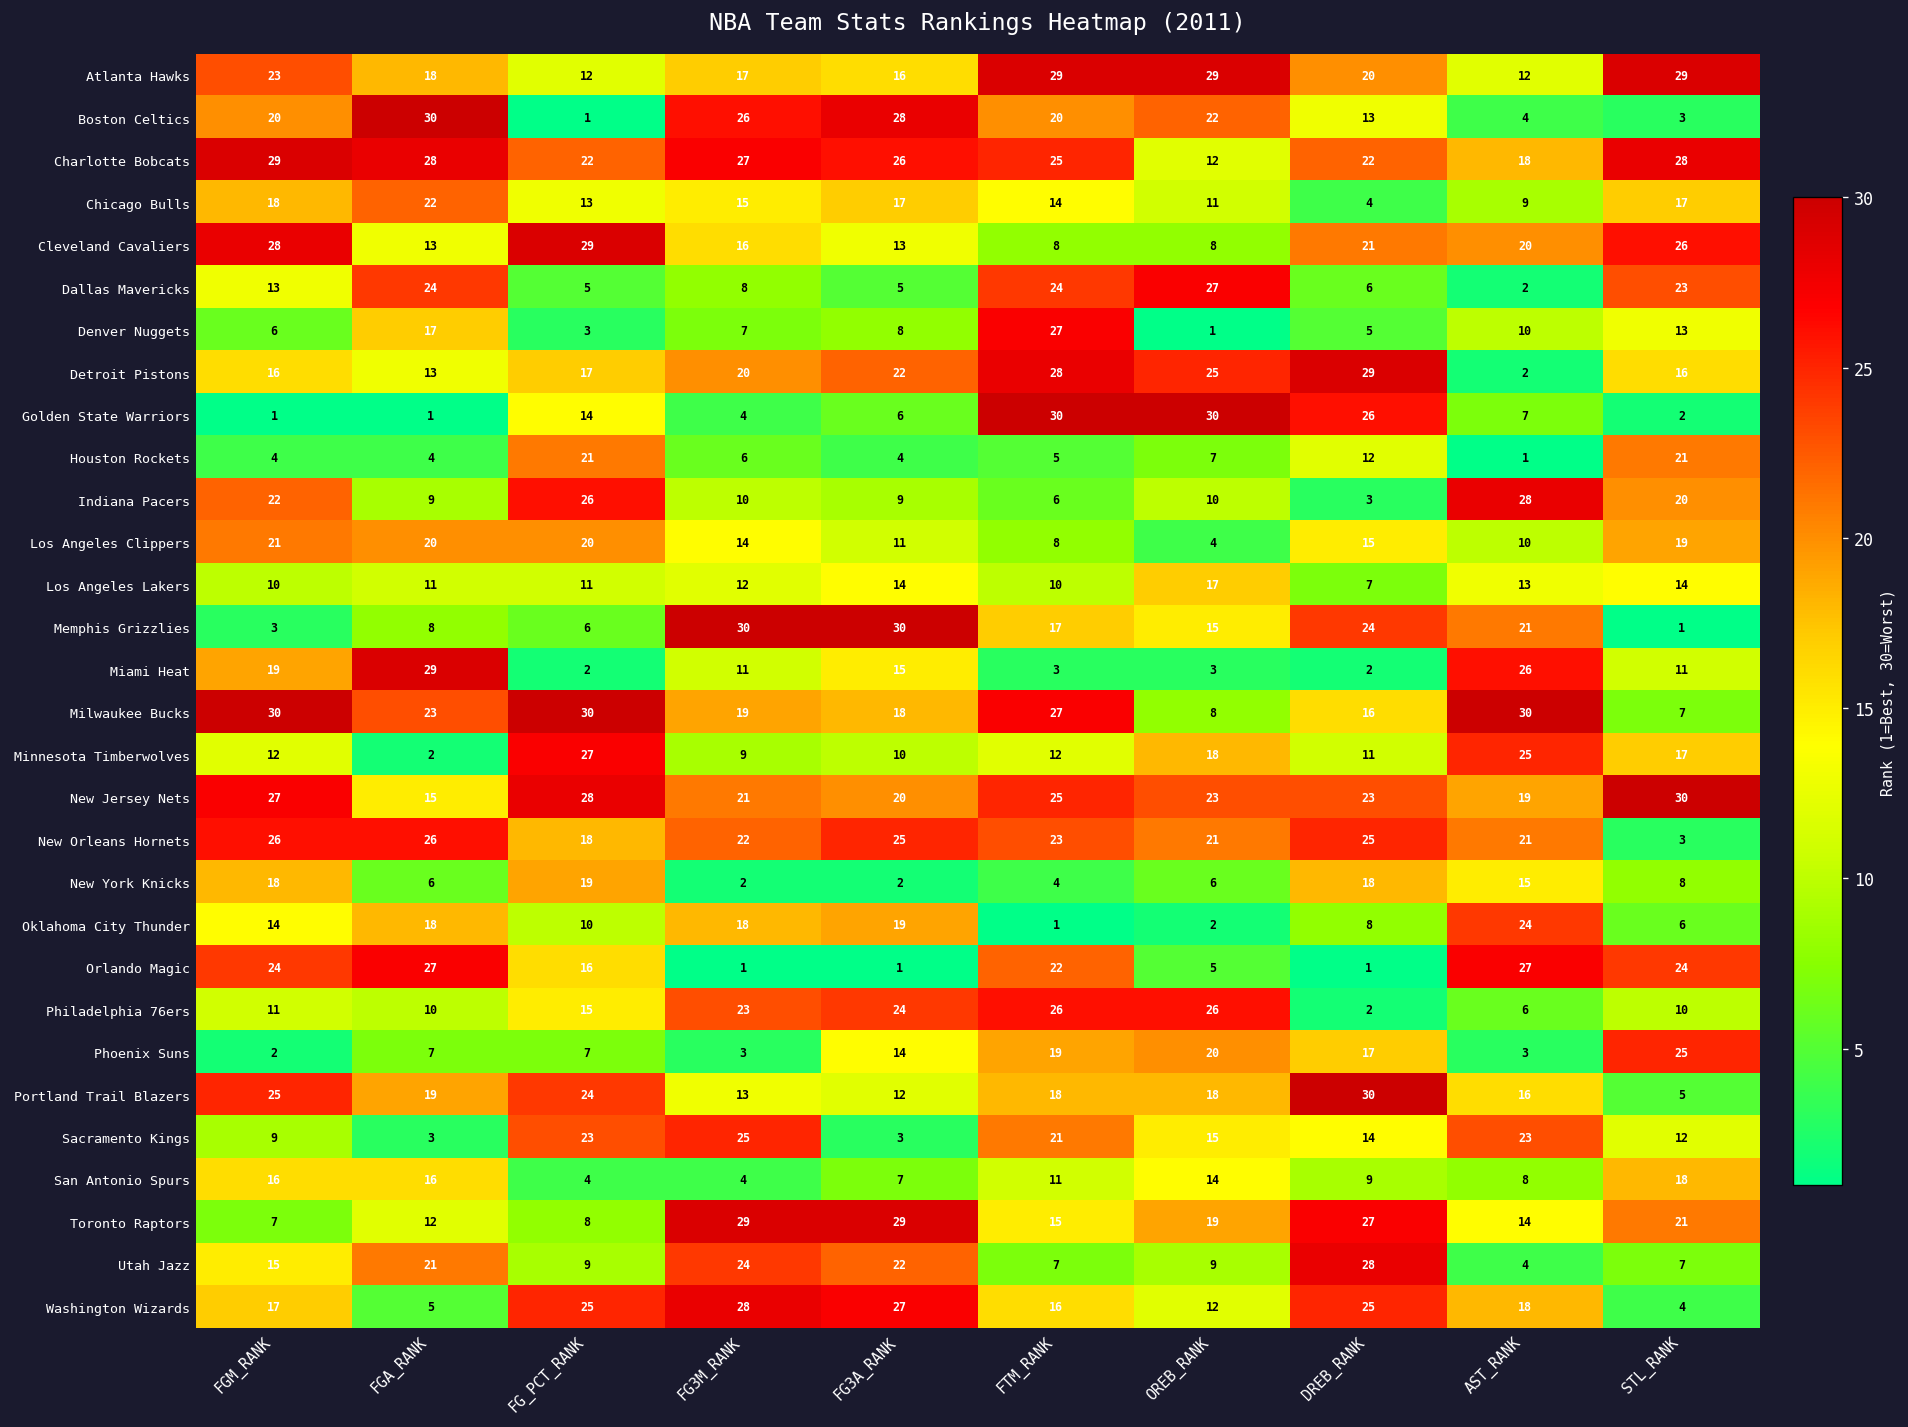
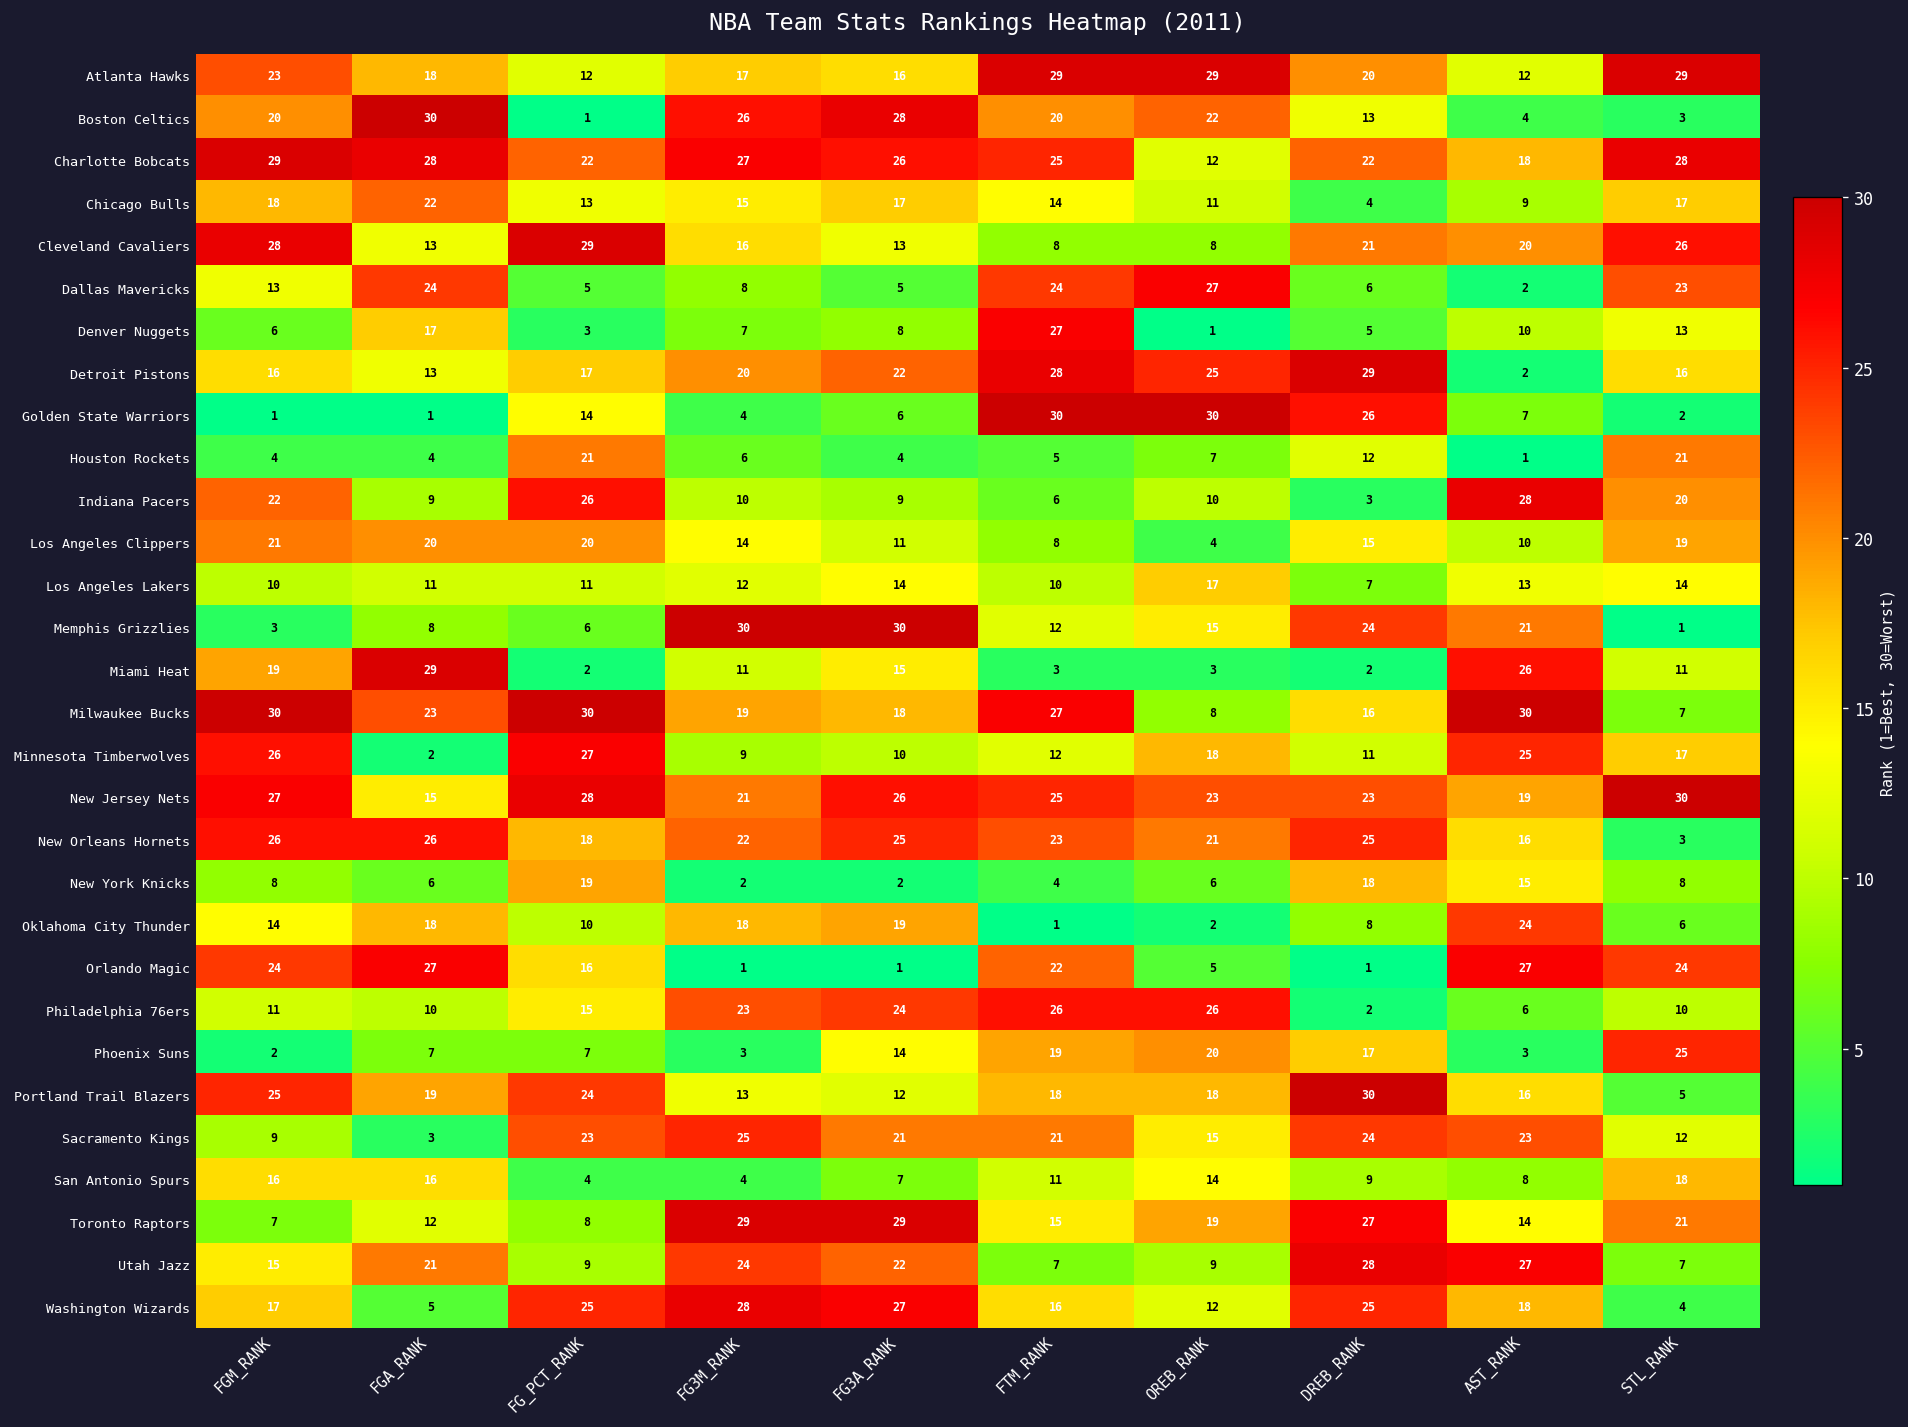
  {
    "Memphis Grizzlies": {
      "FGM_RANK": 3,
      "FGA_RANK": 8,
      "FG_PCT_RANK": 6,
      "FG3M_RANK": 30,
      "FG3A_RANK": 30,
-     "FTM_RANK": 17,
+     "FTM_RANK": 12,
      "OREB_RANK": 15,
      "DREB_RANK": 24,
      "AST_RANK": 21,
      "STL_RANK": 1
    },
    "Minnesota Timberwolves": {
-     "FGM_RANK": 12,
+     "FGM_RANK": 26,
      "FGA_RANK": 2,
      "FG_PCT_RANK": 27,
      "FG3M_RANK": 9,
      "FG3A_RANK": 10,
      "FTM_RANK": 12,
      "OREB_RANK": 18,
      "DREB_RANK": 11,
      "AST_RANK": 25,
      "STL_RANK": 17
    },
    "New Jersey Nets": {
      "FGM_RANK": 27,
      "FGA_RANK": 15,
      "FG_PCT_RANK": 28,
      "FG3M_RANK": 21,
-     "FG3A_RANK": 20,
+     "FG3A_RANK": 26,
      "FTM_RANK": 25,
      "OREB_RANK": 23,
      "DREB_RANK": 23,
      "AST_RANK": 19,
      "STL_RANK": 30
    },
    "New Orleans Hornets": {
      "FGM_RANK": 26,
      "FGA_RANK": 26,
      "FG_PCT_RANK": 18,
      "FG3M_RANK": 22,
      "FG3A_RANK": 25,
      "FTM_RANK": 23,
      "OREB_RANK": 21,
      "DREB_RANK": 25,
-     "AST_RANK": 21,
+     "AST_RANK": 16,
      "STL_RANK": 3
    },
    "New York Knicks": {
-     "FGM_RANK": 18,
+     "FGM_RANK": 8,
      "FGA_RANK": 6,
      "FG_PCT_RANK": 19,
      "FG3M_RANK": 2,
      "FG3A_RANK": 2,
      "FTM_RANK": 4,
      "OREB_RANK": 6,
      "DREB_RANK": 18,
      "AST_RANK": 15,
      "STL_RANK": 8
    },
    "Sacramento Kings": {
      "FGM_RANK": 9,
      "FGA_RANK": 3,
      "FG_PCT_RANK": 23,
      "FG3M_RANK": 25,
-     "FG3A_RANK": 3,
+     "FG3A_RANK": 21,
      "FTM_RANK": 21,
      "OREB_RANK": 15,
-     "DREB_RANK": 14,
+     "DREB_RANK": 24,
      "AST_RANK": 23,
      "STL_RANK": 12
    },
    "Utah Jazz": {
      "FGM_RANK": 15,
      "FGA_RANK": 21,
      "FG_PCT_RANK": 9,
      "FG3M_RANK": 24,
      "FG3A_RANK": 22,
      "FTM_RANK": 7,
      "OREB_RANK": 9,
      "DREB_RANK": 28,
-     "AST_RANK": 4,
+     "AST_RANK": 27,
      "STL_RANK": 7
    }
  }
